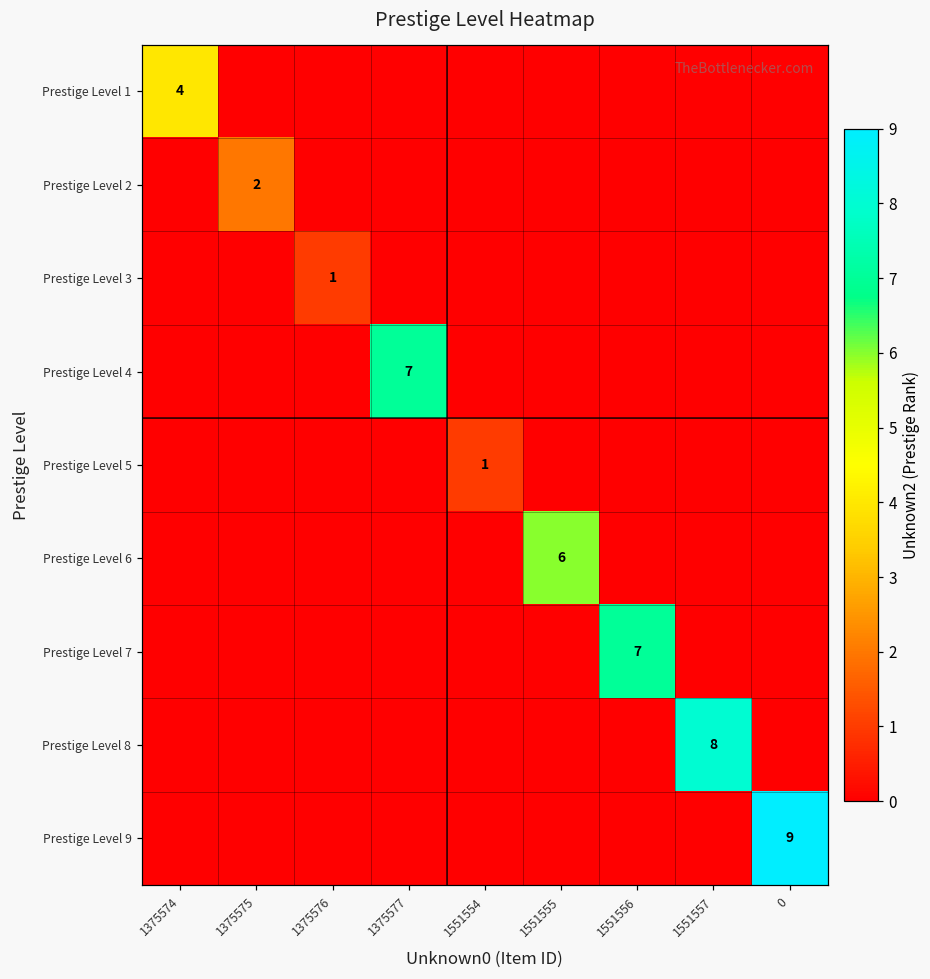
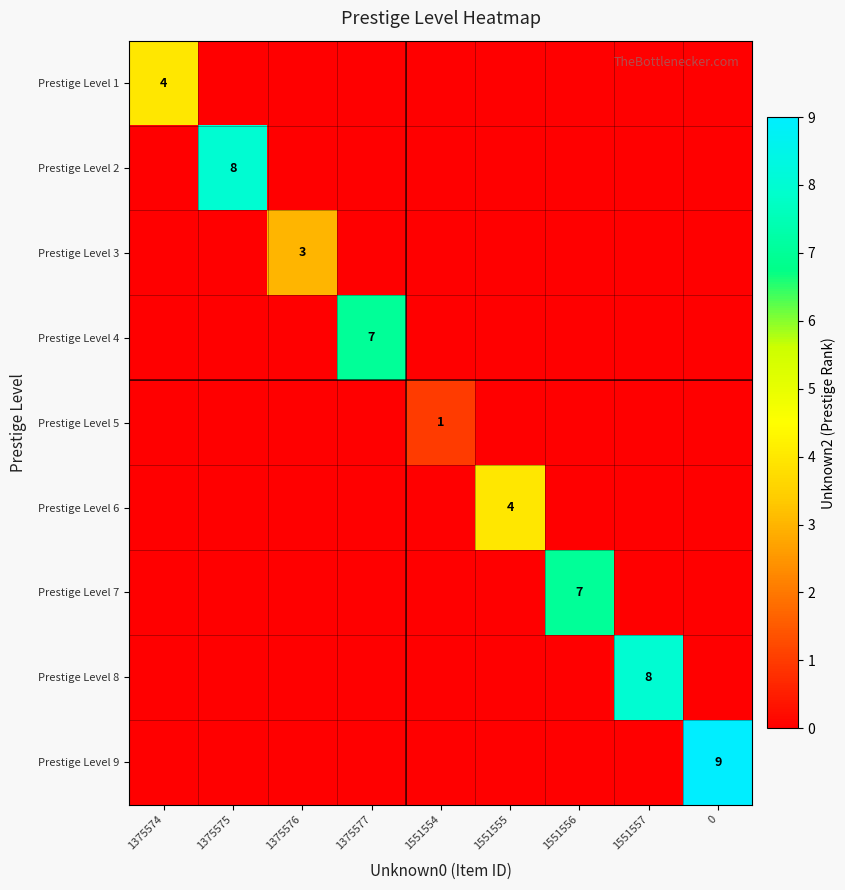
  {
    "Prestige Level 1": {
      "1375574": 4
    },
    "Prestige Level 2": {
-     "1375575": 2
+     "1375575": 8
    },
    "Prestige Level 3": {
-     "1375576": 1
+     "1375576": 3
    },
    "Prestige Level 4": {
      "1375577": 7
    },
    "Prestige Level 5": {
      "1551554": 1
    },
    "Prestige Level 6": {
-     "1551555": 6
+     "1551555": 4
    },
    "Prestige Level 7": {
      "1551556": 7
    },
    "Prestige Level 8": {
      "1551557": 8
    },
    "Prestige Level 9": {
      "0": 9
    }
  }
